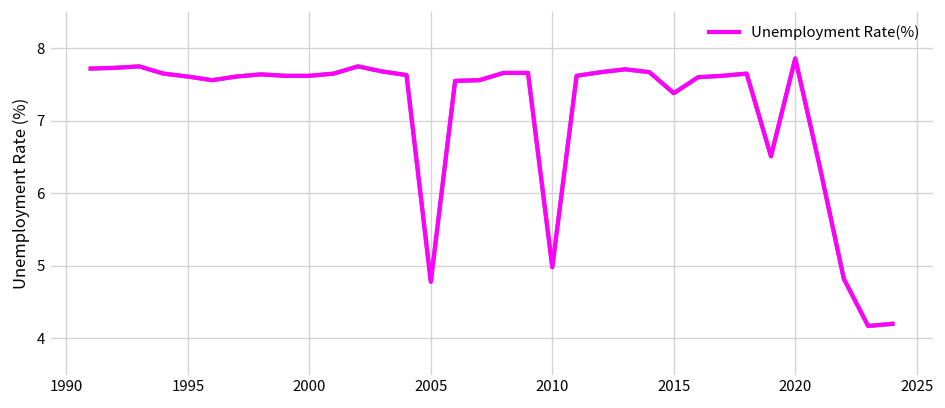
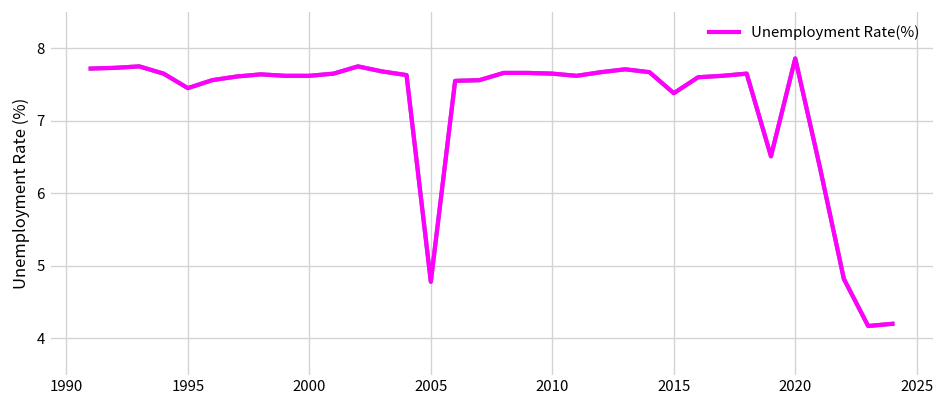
  {
-   "1995": 7.6,
+   "1995": 7.5,
    "2000": 7.6,
    "2005": 4.8,
-   "2010": 5.0,
+   "2010": 7.7,
    "2015": 7.4,
    "2020": 7.9
  }
